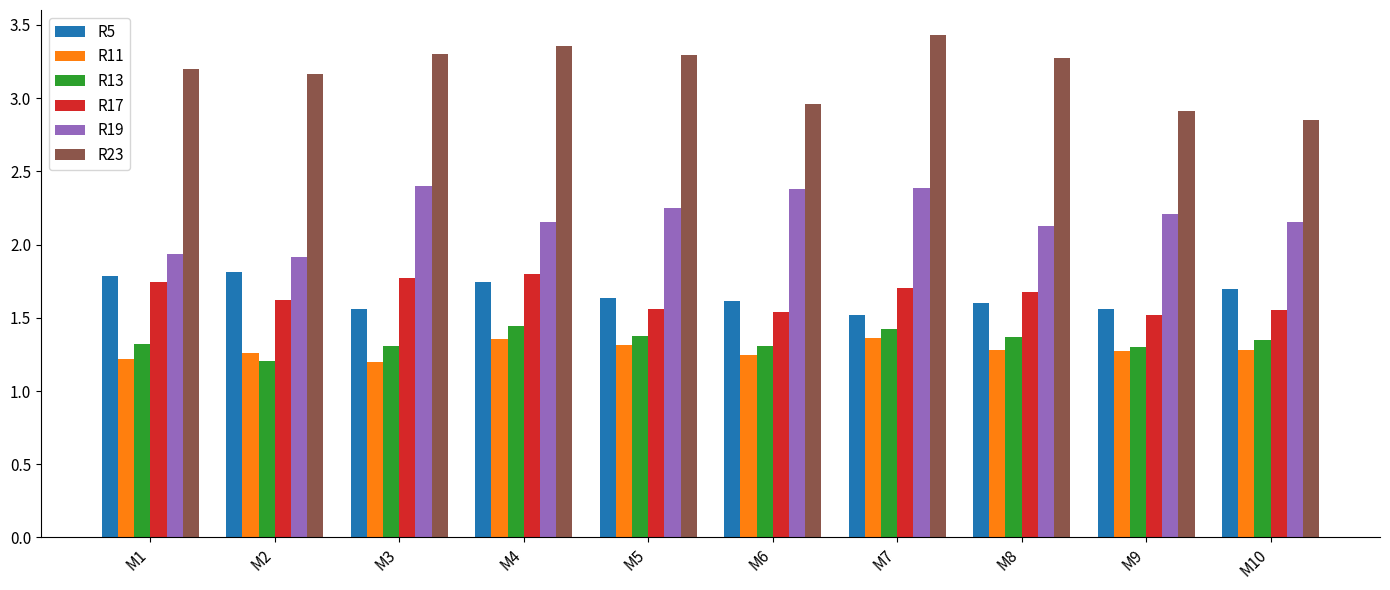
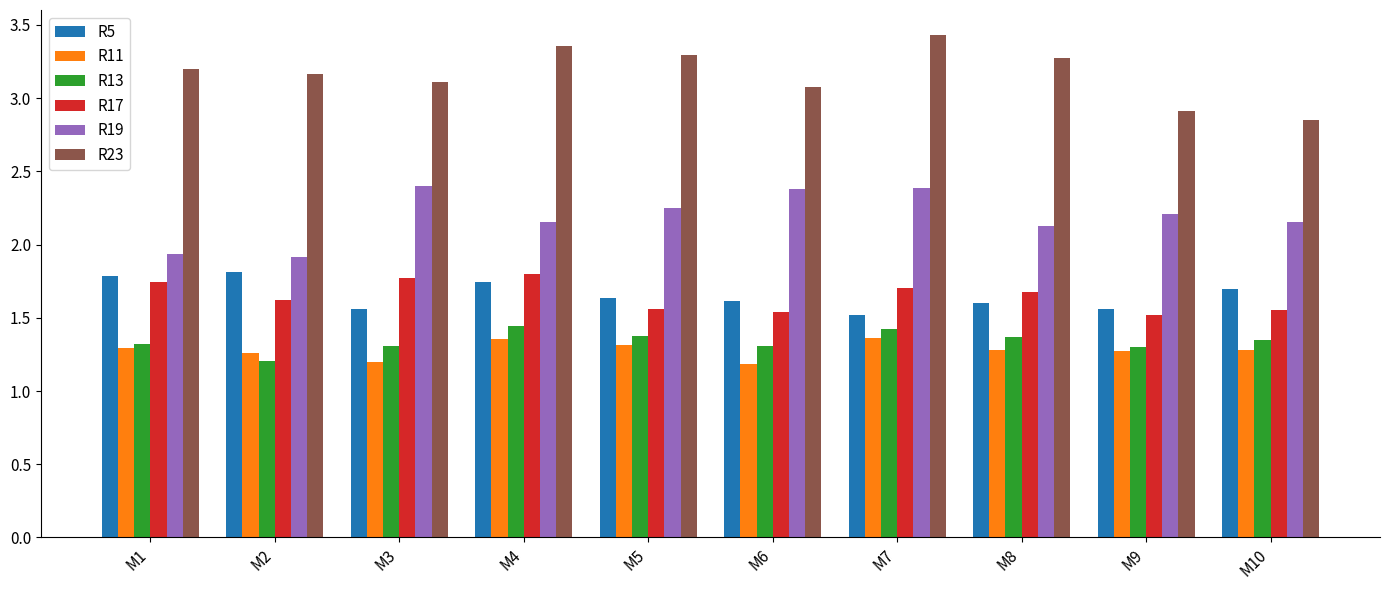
  {
    "R5": {
      "M1": 1.79,
      "M2": 1.81,
      "M3": 1.56,
      "M4": 1.74,
      "M5": 1.64,
      "M6": 1.61,
      "M7": 1.52,
      "M8": 1.60,
      "M9": 1.56,
      "M10": 1.70
    },
    "R11": {
-     "M1": 1.22,
+     "M1": 1.29,
      "M2": 1.26,
      "M3": 1.20,
      "M4": 1.36,
      "M5": 1.31,
-     "M6": 1.25,
+     "M6": 1.19,
      "M7": 1.36,
      "M8": 1.28,
      "M9": 1.27,
      "M10": 1.28
    },
    "R13": {
      "M1": 1.32,
      "M2": 1.20,
      "M3": 1.31,
      "M4": 1.44,
      "M5": 1.38,
      "M6": 1.31,
      "M7": 1.42,
      "M8": 1.37,
      "M9": 1.30,
      "M10": 1.35
    },
    "R17": {
      "M1": 1.74,
      "M2": 1.62,
      "M3": 1.77,
      "M4": 1.80,
      "M5": 1.56,
      "M6": 1.54,
      "M7": 1.70,
      "M8": 1.68,
      "M9": 1.52,
      "M10": 1.55
    },
    "R19": {
      "M1": 1.94,
      "M2": 1.92,
      "M3": 2.40,
      "M4": 2.16,
      "M5": 2.25,
      "M6": 2.38,
      "M7": 2.39,
      "M8": 2.12,
      "M9": 2.21,
      "M10": 2.15
    },
    "R23": {
      "M1": 3.20,
      "M2": 3.16,
-     "M3": 3.30,
+     "M3": 3.11,
      "M4": 3.36,
      "M5": 3.30,
-     "M6": 2.96,
+     "M6": 3.08,
      "M7": 3.43,
      "M8": 3.28,
      "M9": 2.91,
      "M10": 2.85
    }
  }
